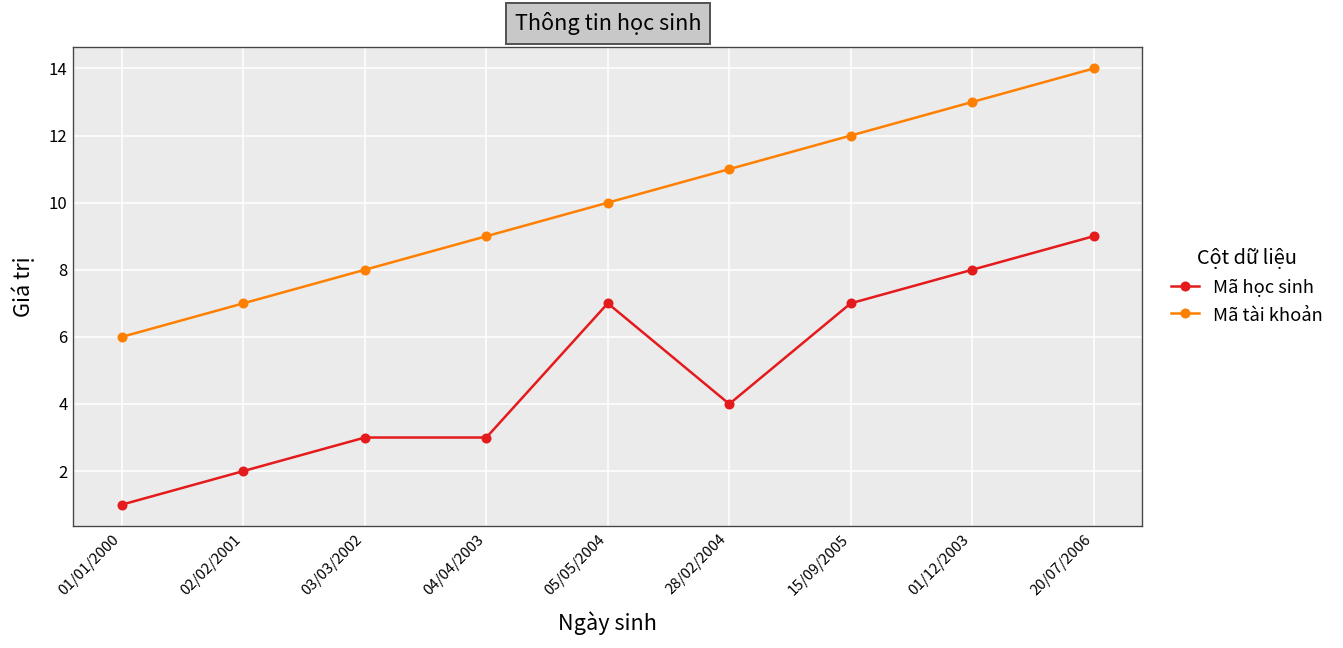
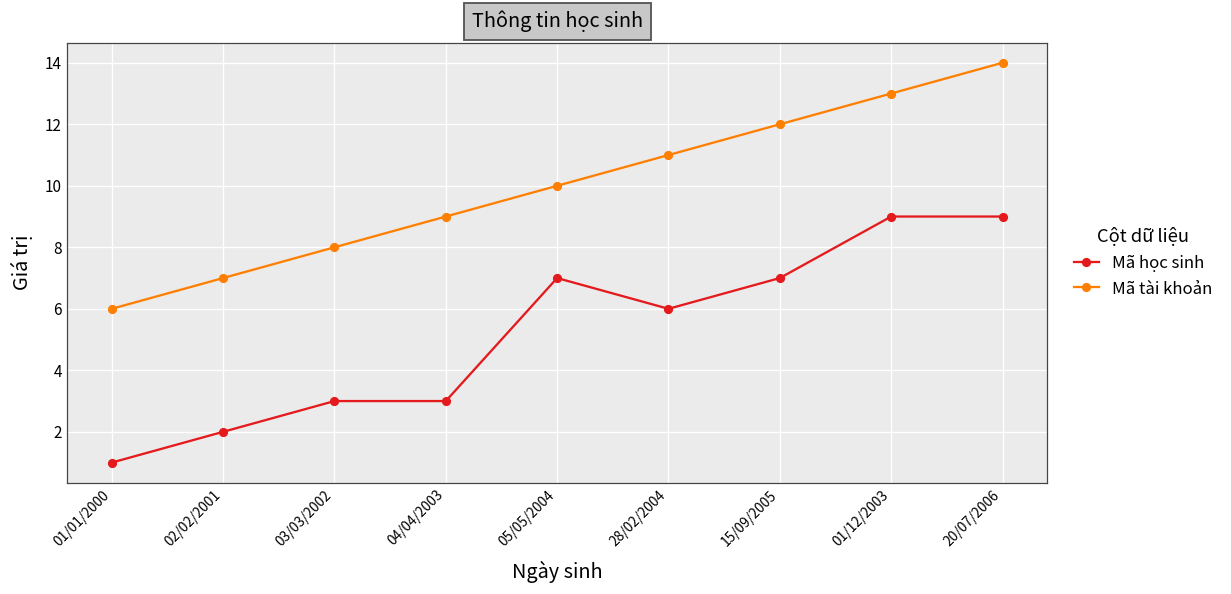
  {
    "Mã học sinh": {
      "01/01/2000": 1,
      "02/02/2001": 2,
      "03/03/2002": 3,
      "04/04/2003": 3,
      "05/05/2004": 7,
-     "28/02/2004": 4,
+     "28/02/2004": 6,
      "15/09/2005": 7,
-     "01/12/2003": 8,
+     "01/12/2003": 9,
      "20/07/2006": 9
    },
    "Mã tài khoản": {
      "01/01/2000": 6,
      "02/02/2001": 7,
      "03/03/2002": 8,
      "04/04/2003": 9,
      "05/05/2004": 10,
      "28/02/2004": 11,
      "15/09/2005": 12,
      "01/12/2003": 13,
      "20/07/2006": 14
    }
  }
